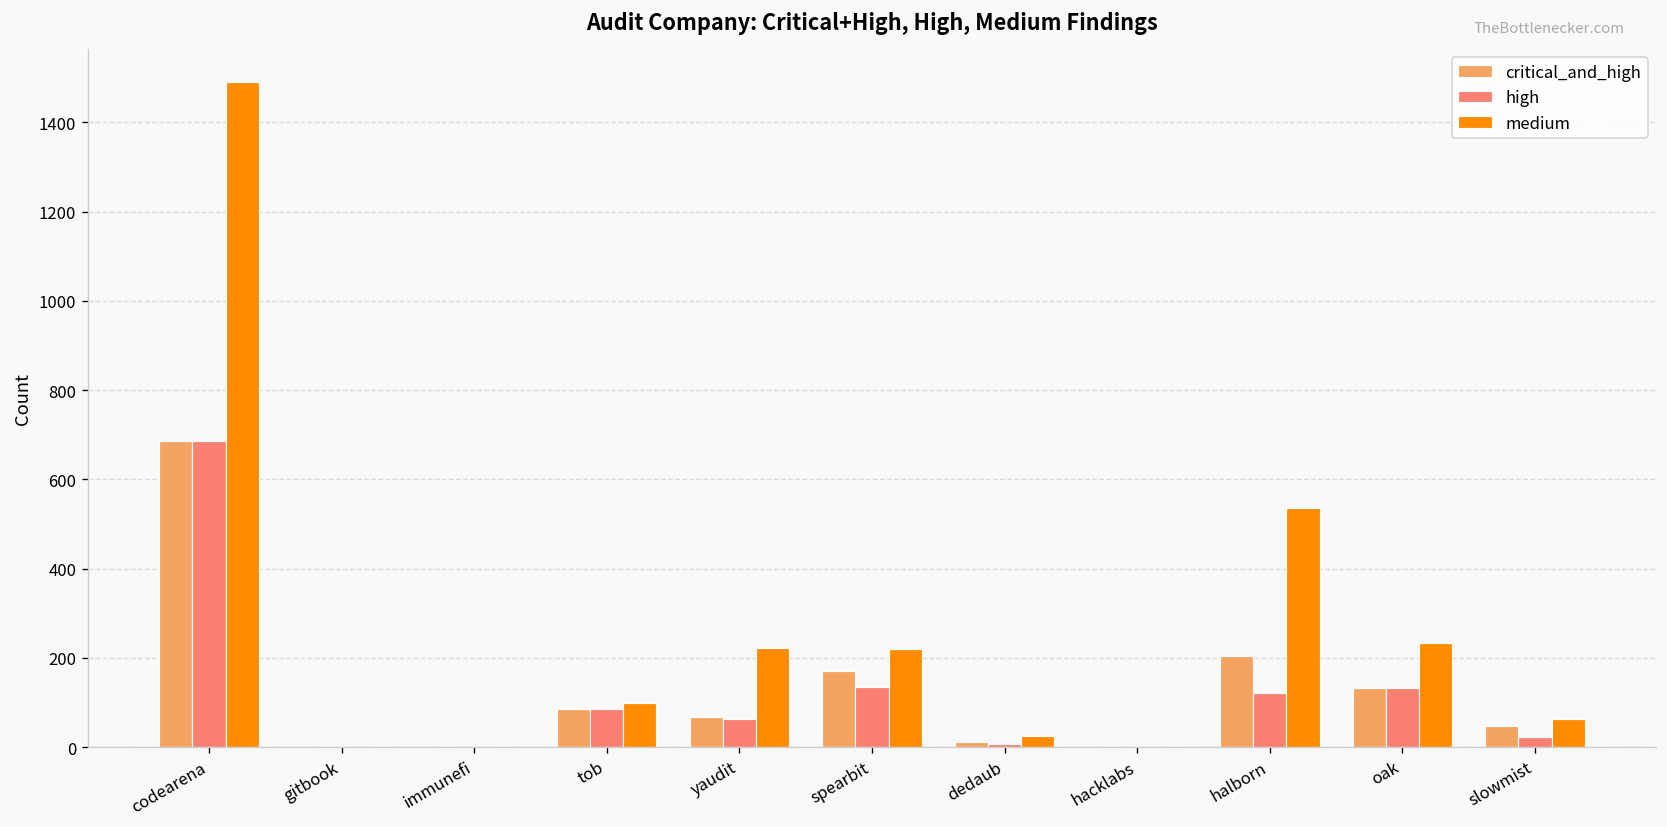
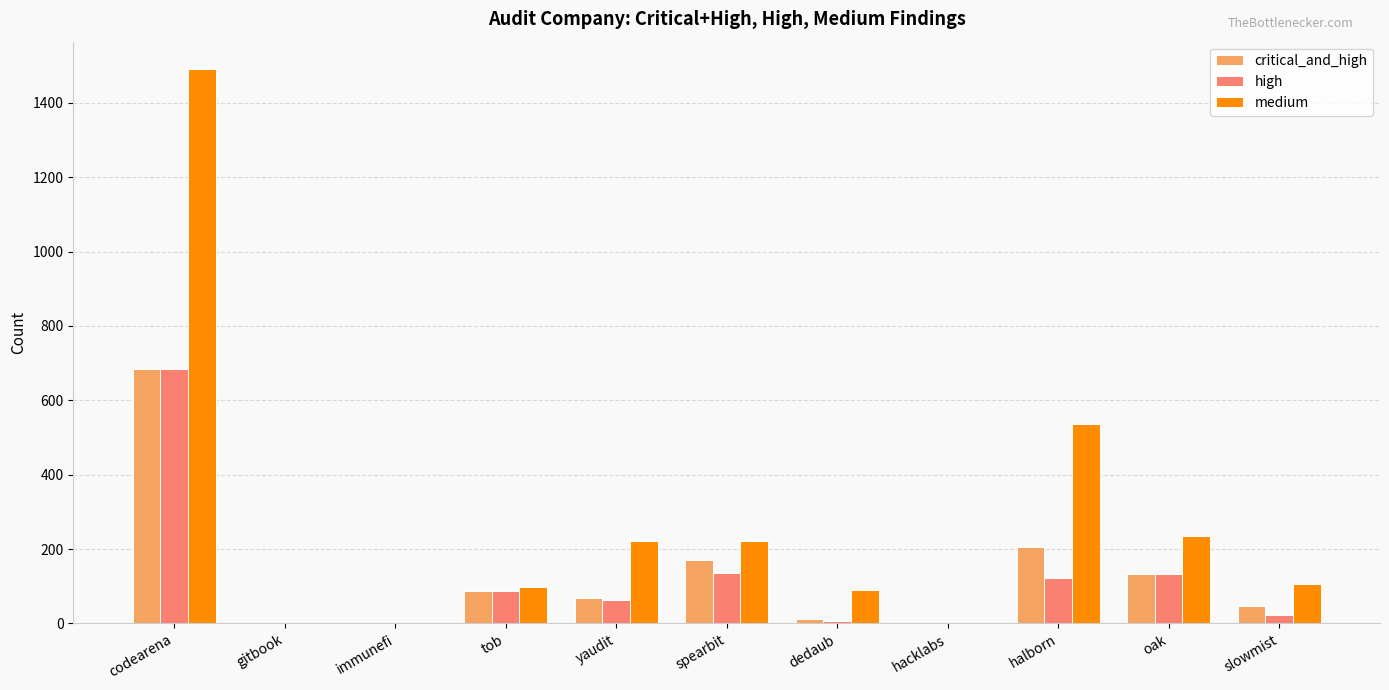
  {
    "medium": {
      "codearena": 1490,
      "gitbook": 0,
      "immunefi": 0,
      "tob": 100,
      "yaudit": 220,
      "spearbit": 220,
-     "dedaub": 30,
+     "dedaub": 90,
      "hacklabs": 0,
      "halborn": 540,
      "oak": 230,
-     "slowmist": 60
+     "slowmist": 110
    }
  }
